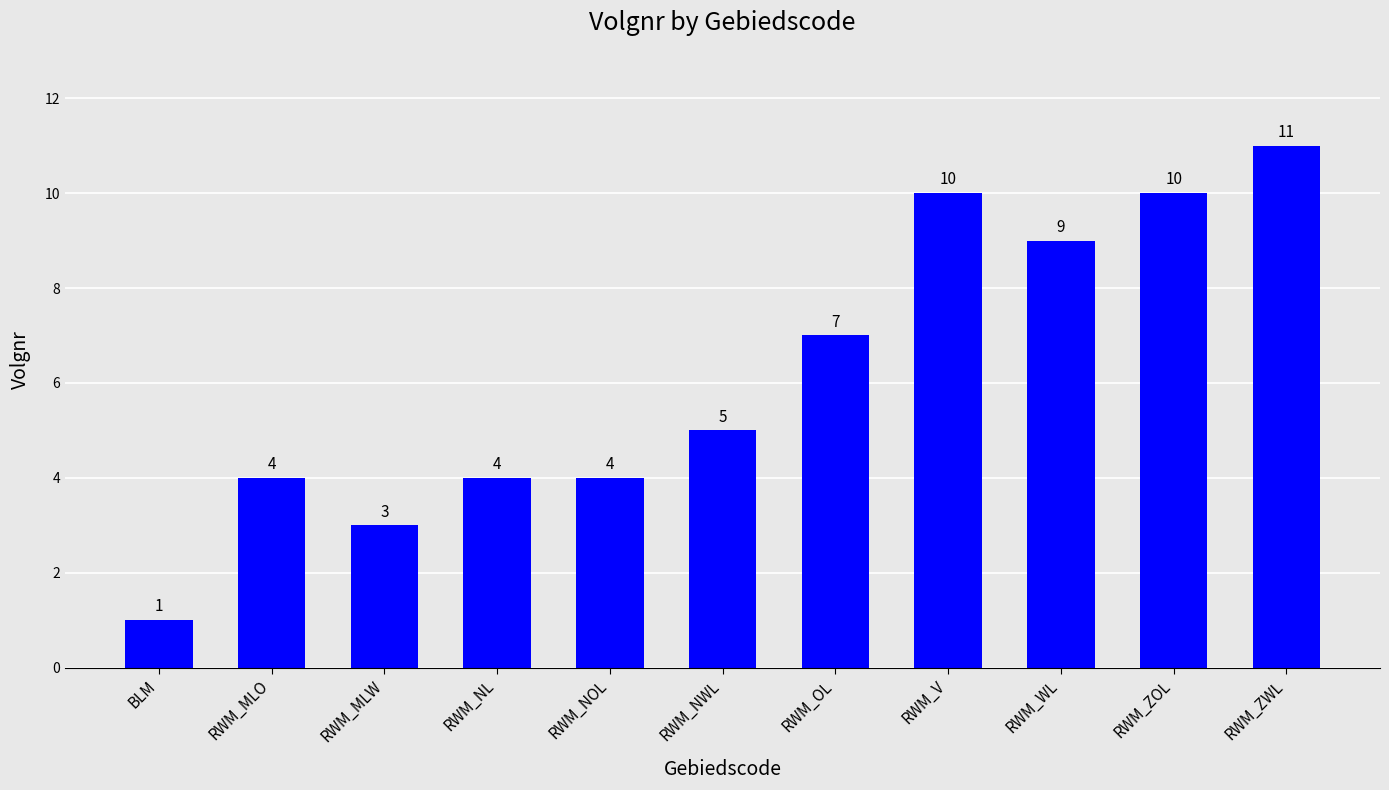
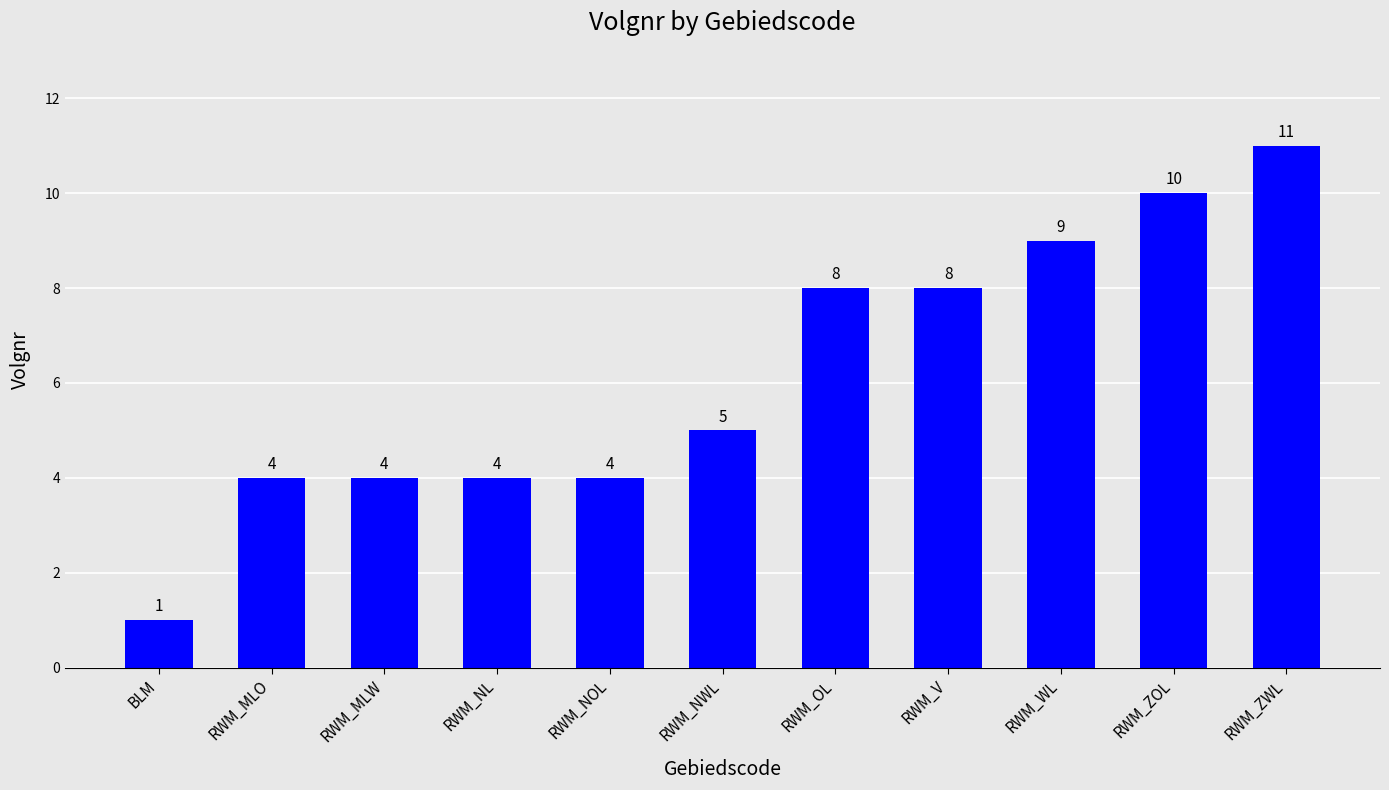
  {
    "BLM": 1,
    "RWM_MLO": 4,
-   "RWM_MLW": 3,
+   "RWM_MLW": 4,
    "RWM_NL": 4,
    "RWM_NOL": 4,
    "RWM_NWL": 5,
-   "RWM_OL": 7,
-   "RWM_V": 10,
+   "RWM_OL": 8,
+   "RWM_V": 8,
    "RWM_WL": 9,
    "RWM_ZOL": 10,
    "RWM_ZWL": 11
  }
